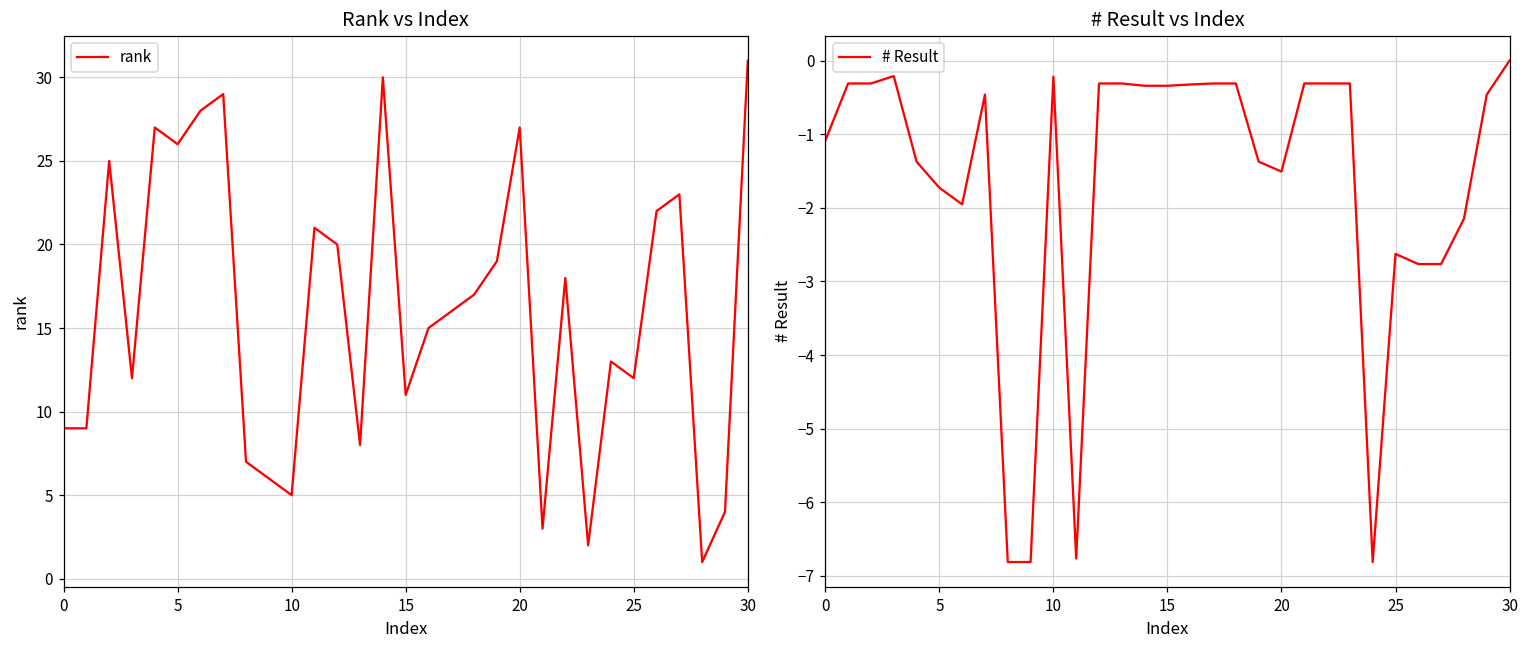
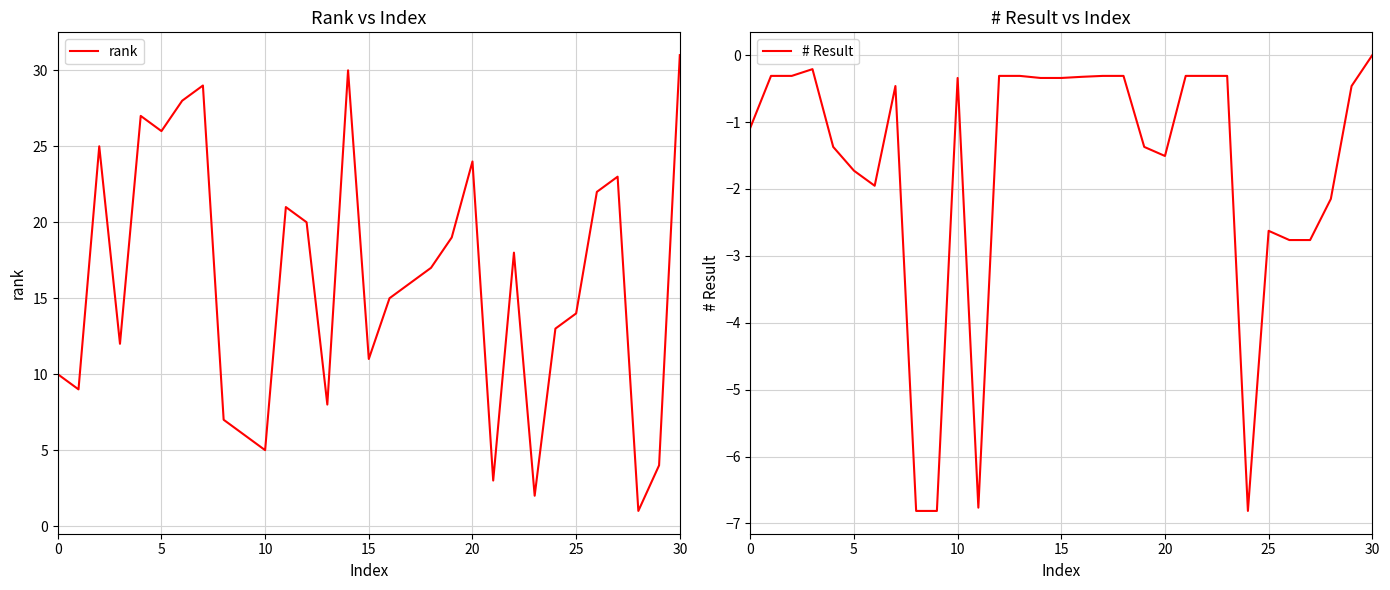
  {
    "Rank vs Index": {
-     "0": 9,
+     "0": 10,
      "5": 26,
      "10": 5,
      "15": 11,
-     "20": 27,
-     "25": 12,
+     "20": 24,
+     "25": 14,
      "30": 31
    },
    "# Result vs Index": {
      "0": -1.1,
      "5": -1.7,
-     "10": -0.2,
+     "10": -0.3,
      "15": -0.3,
      "20": -1.5,
      "25": -2.6,
      "30": 0.0
    }
  }
